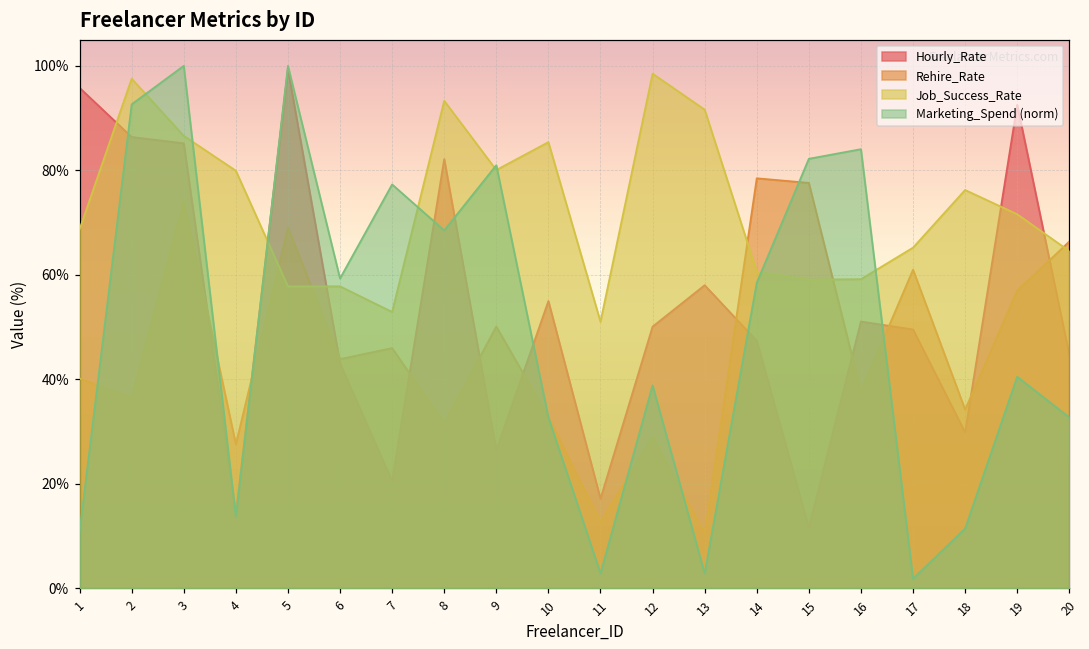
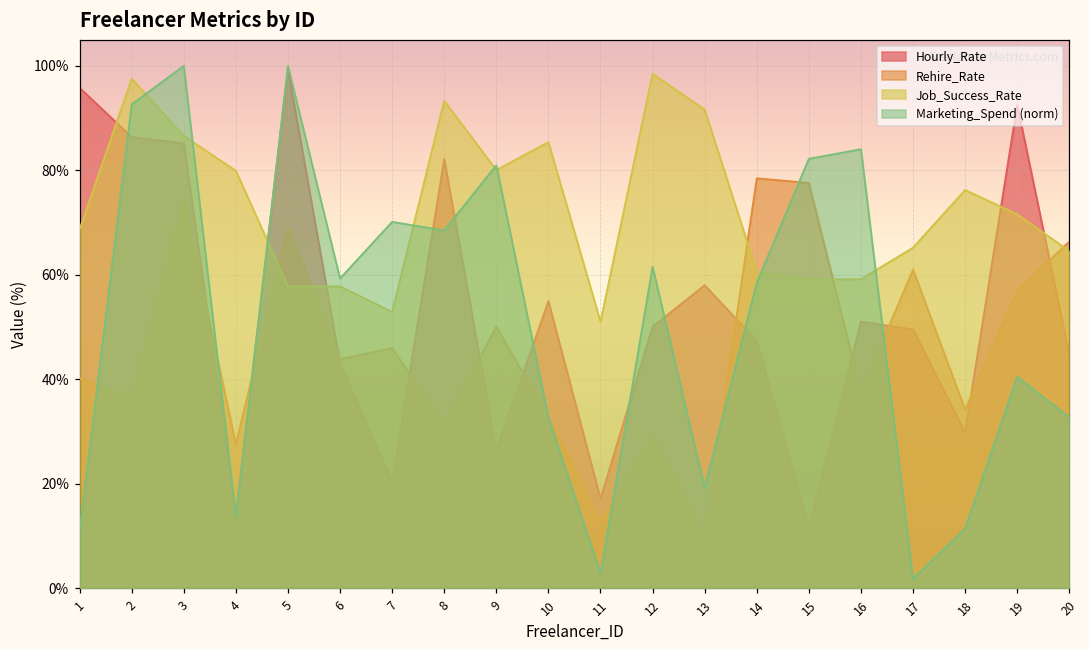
  {
    "Marketing_Spend (norm)": {
      "1": "11%",
      "2": "93%",
      "3": "100%",
      "4": "14%",
      "5": "100%",
      "6": "59%",
-     "7": "77%",
+     "7": "70%",
      "8": "69%",
      "9": "81%",
      "11": "3%",
-     "12": "39%",
-     "13": "3%",
+     "12": "62%",
+     "13": "19%",
      "14": "58%",
      "15": "82%",
      "16": "84%",
      "17": "2%",
      "18": "11%",
      "19": "40%",
      "20": "33%"
    }
  }
